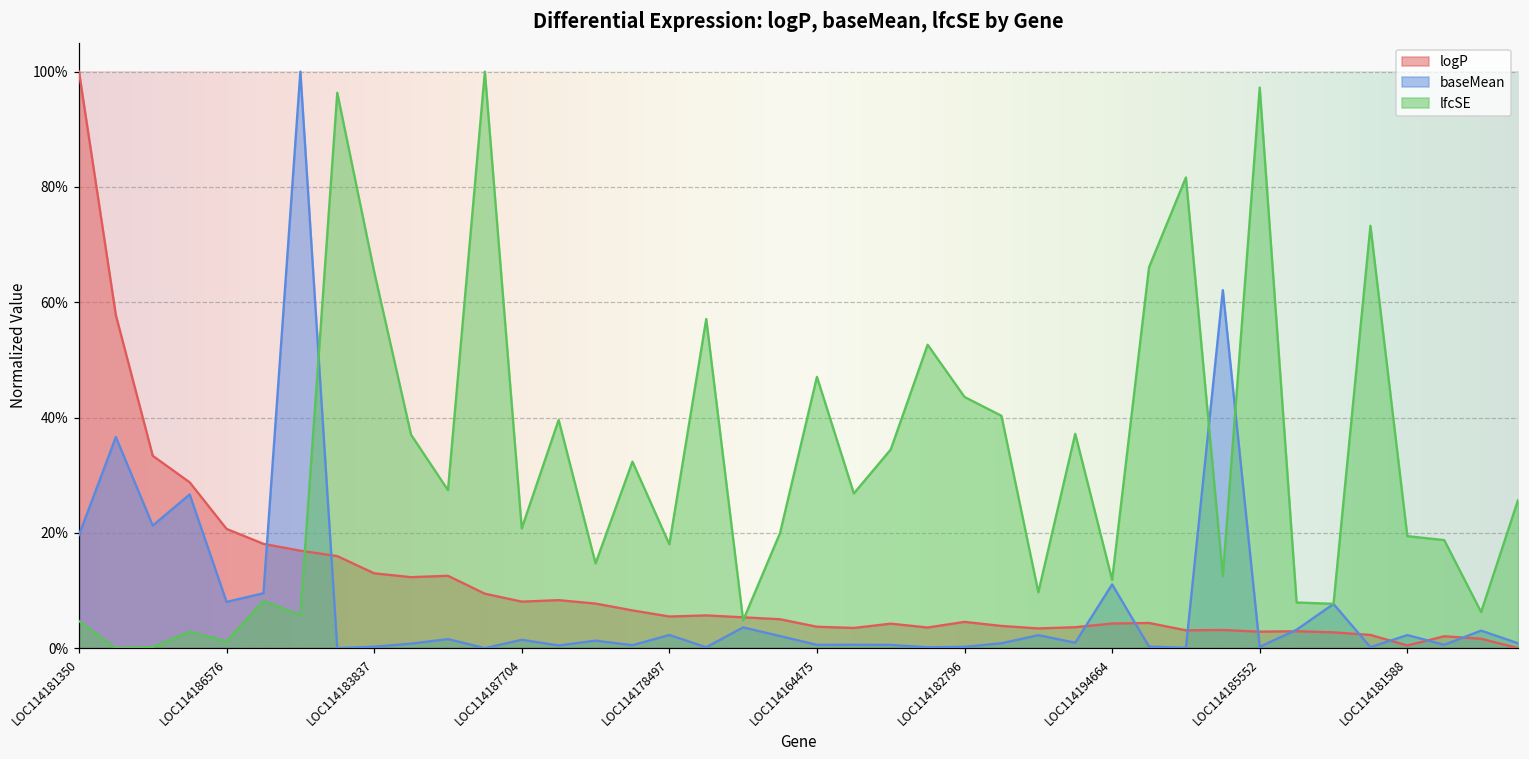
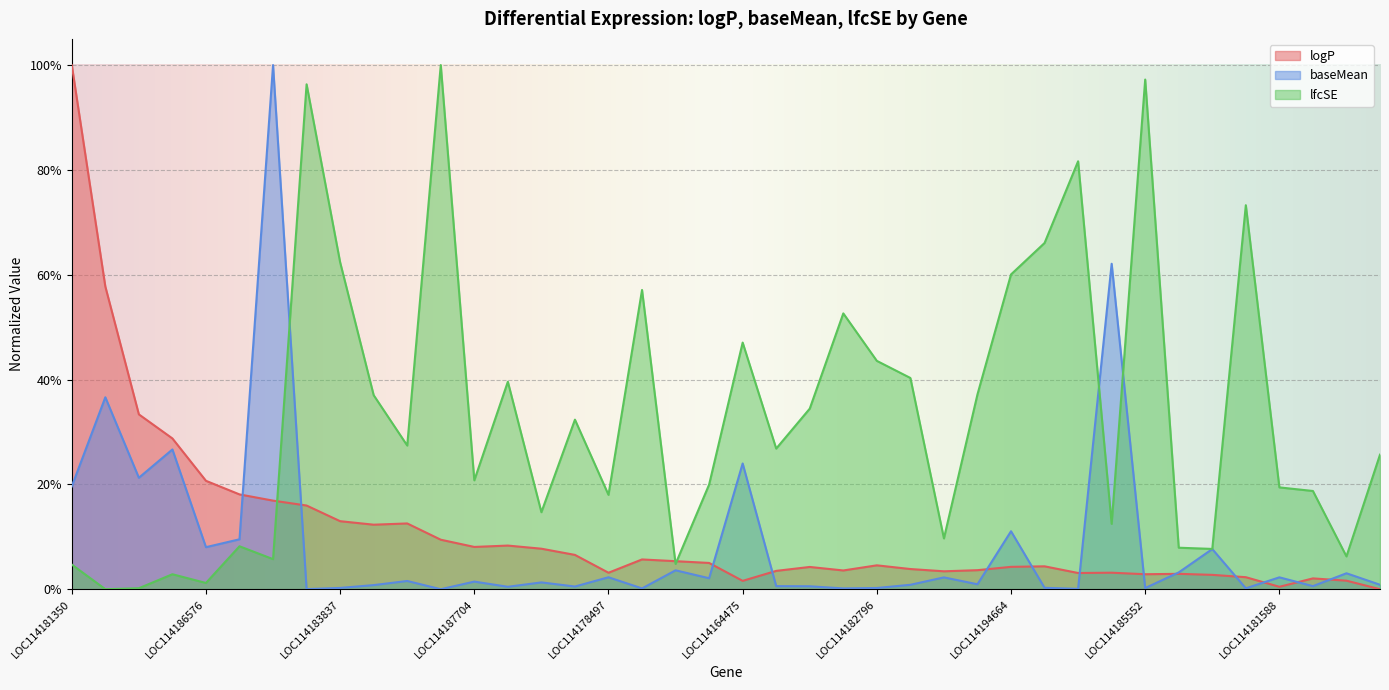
  {
    "logP": {
      "LOC114181350": "100%",
      "LOC114186576": "21%",
      "LOC114183837": "13%",
      "LOC114187704": "8%",
-     "LOC114178497": "5%",
-     "LOC114164475": "4%",
+     "LOC114178497": "3%",
+     "LOC114164475": "2%",
      "LOC114182796": "5%",
      "LOC114194664": "4%",
      "LOC114185552": "3%",
      "LOC114181588": "0%"
    },
    "baseMean": {
      "LOC114181350": "20%",
      "LOC114186576": "8%",
      "LOC114183837": "0%",
      "LOC114187704": "1%",
      "LOC114178497": "2%",
-     "LOC114164475": "1%",
+     "LOC114164475": "24%",
      "LOC114182796": "0%",
      "LOC114194664": "11%",
      "LOC114185552": "0%",
      "LOC114181588": "2%"
    },
    "lfcSE": {
      "LOC114181350": "5%",
      "LOC114186576": "1%",
-     "LOC114183837": "65%",
+     "LOC114183837": "62%",
      "LOC114187704": "21%",
      "LOC114178497": "18%",
      "LOC114164475": "47%",
      "LOC114182796": "44%",
-     "LOC114194664": "12%",
+     "LOC114194664": "60%",
      "LOC114185552": "97%",
      "LOC114181588": "19%"
    }
  }
